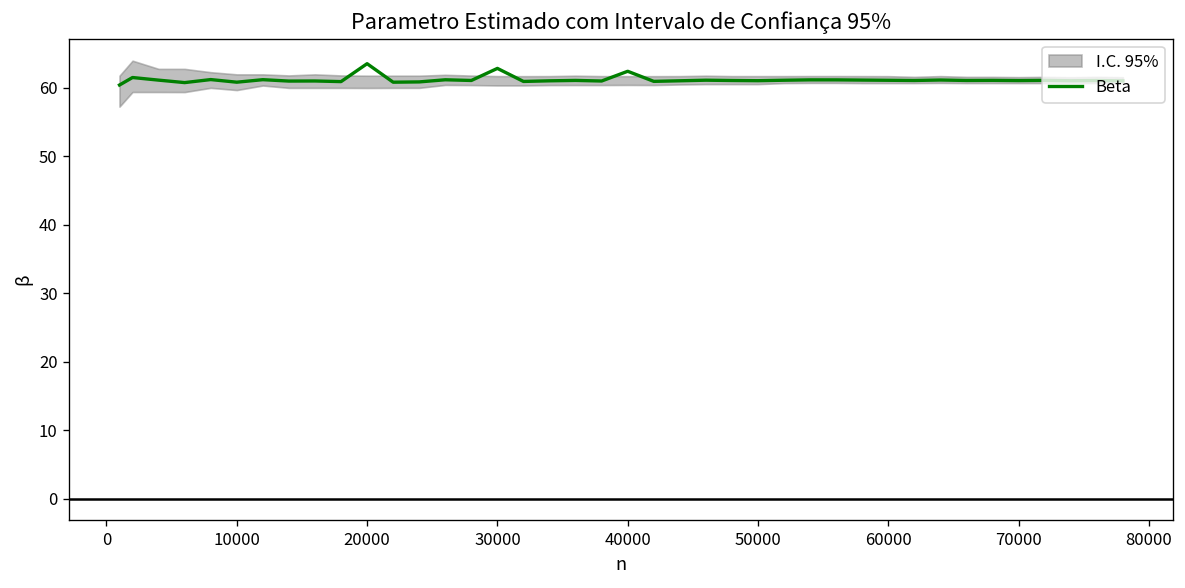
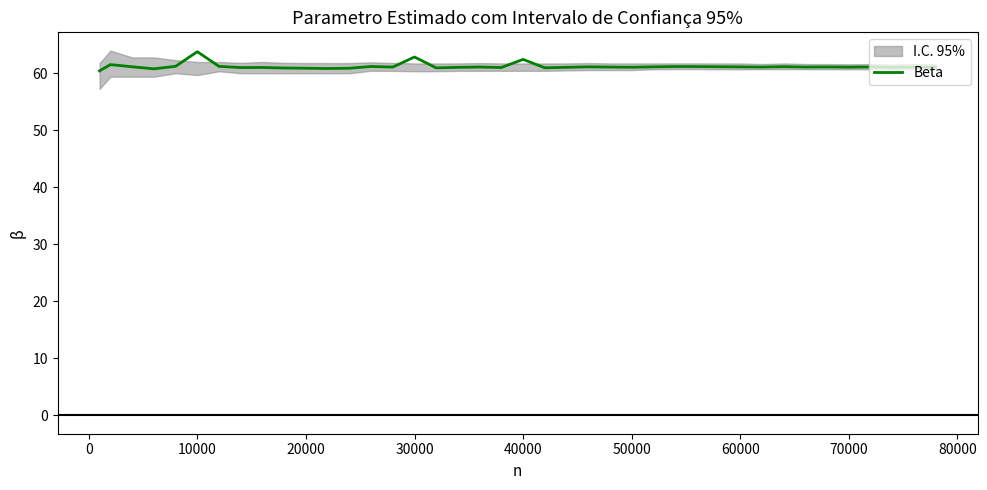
  {
    "Beta": {
-     "10000": 61,
-     "20000": 64,
+     "10000": 64,
+     "20000": 61,
      "30000": 63,
      "40000": 62,
      "50000": 61,
      "60000": 61,
      "70000": 61
    }
  }
